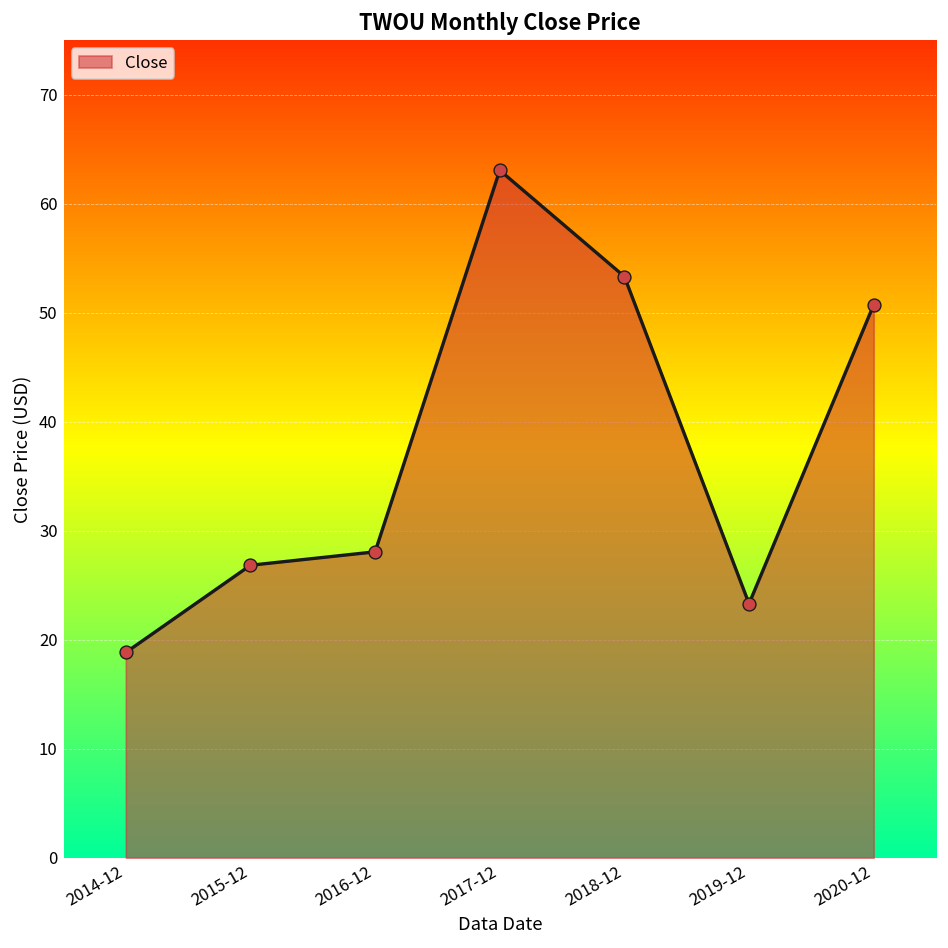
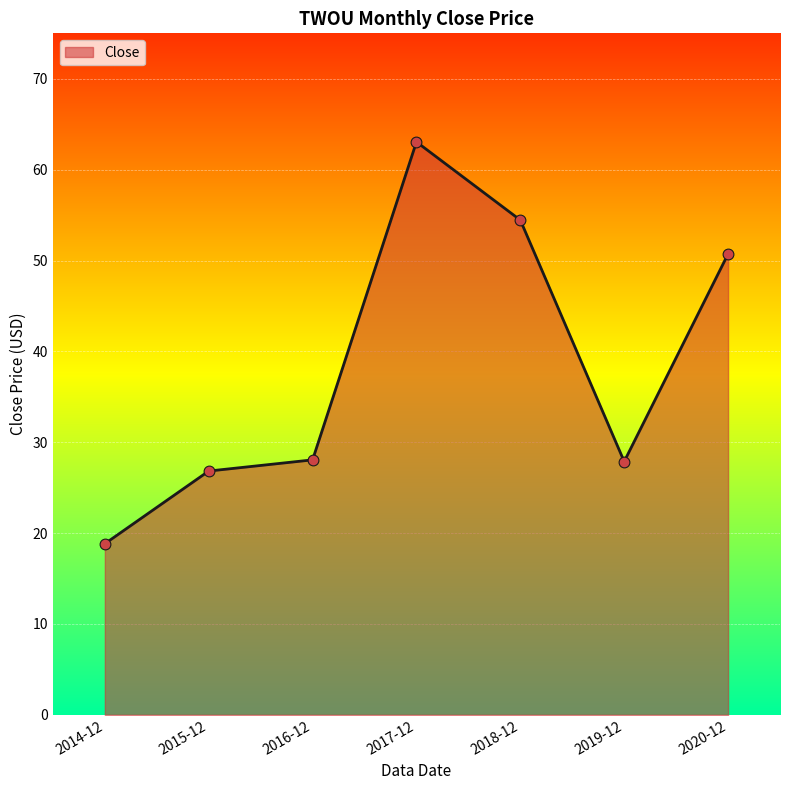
  {
    "2014-12": 19,
    "2015-12": 27,
    "2016-12": 28,
    "2017-12": 63,
-   "2018-12": 53,
-   "2019-12": 23,
+   "2018-12": 54,
+   "2019-12": 28,
    "2020-12": 51
  }
